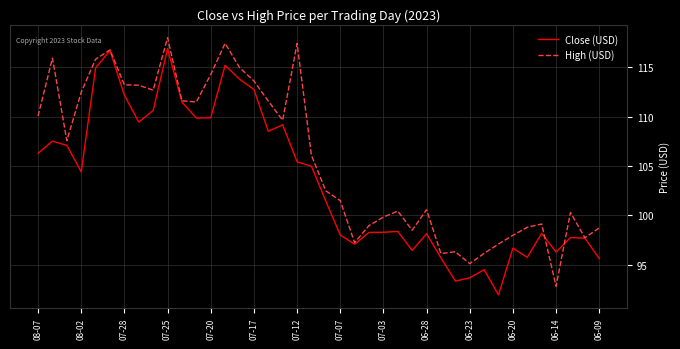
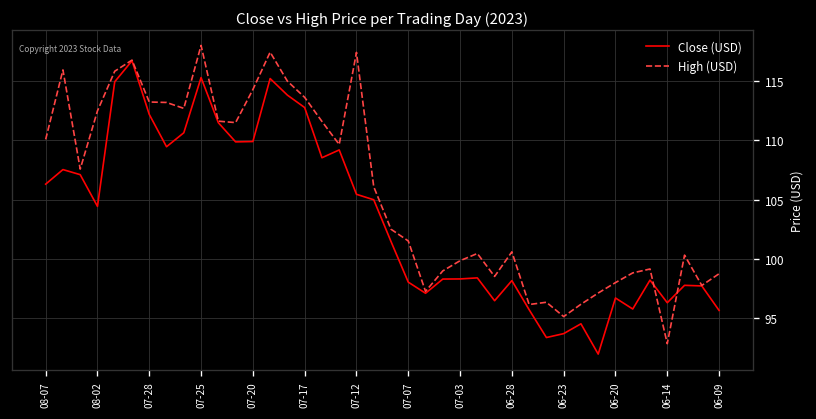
  {
    "Close (USD)": {
      "08-07": 106,
      "08-02": 104,
      "07-28": 112,
-     "07-25": 117,
+     "07-25": 115,
      "07-20": 110,
      "07-17": 113,
      "07-12": 105,
      "07-07": 98,
      "07-03": 98,
      "06-28": 98,
      "06-23": 94,
      "06-20": 97,
      "06-14": 96,
      "06-09": 96
    },
    "High (USD)": {
      "08-07": 110,
      "08-02": 112,
      "07-28": 113,
      "07-25": 118,
      "07-20": 114,
      "07-17": 114,
      "07-12": 117,
      "07-07": 102,
      "07-03": 100,
      "06-28": 101,
      "06-23": 95,
      "06-20": 98,
      "06-14": 93,
      "06-09": 99
    }
  }
